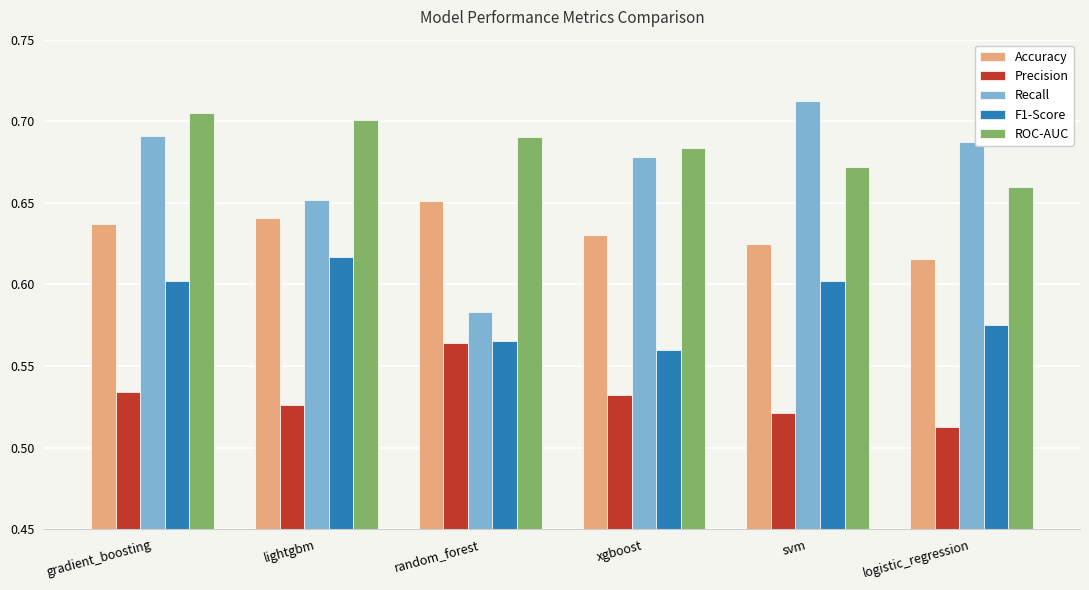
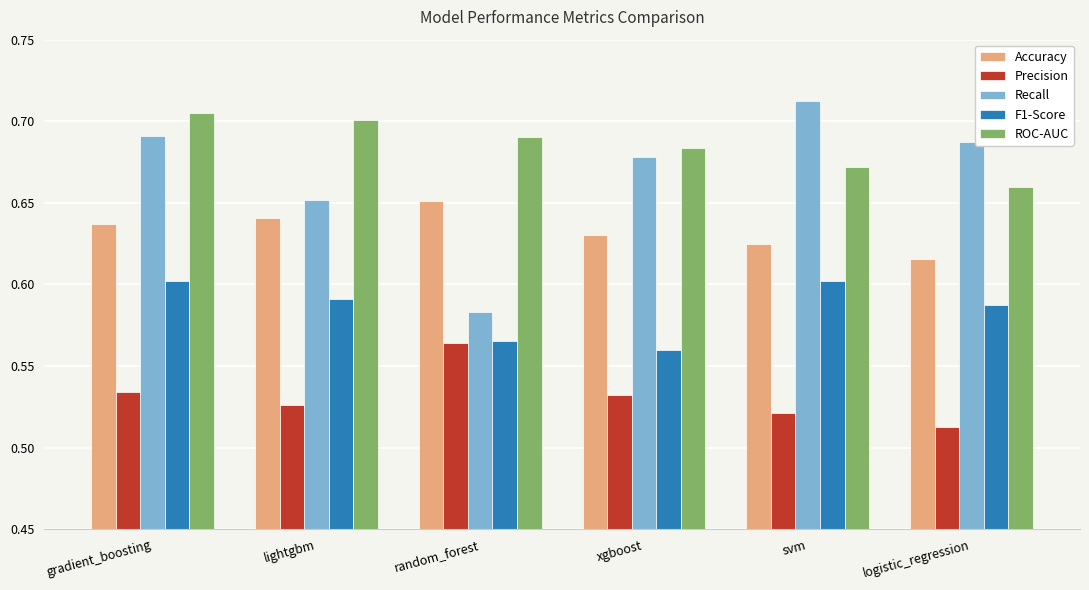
  {
    "Accuracy": {
      "gradient_boosting": 0.637,
      "lightgbm": 0.641,
      "random_forest": 0.651,
      "xgboost": 0.631,
      "svm": 0.625,
      "logistic_regression": 0.616
    },
    "Precision": {
      "gradient_boosting": 0.534,
      "lightgbm": 0.526,
      "random_forest": 0.564,
      "xgboost": 0.532,
      "svm": 0.521,
      "logistic_regression": 0.513
    },
    "Recall": {
      "gradient_boosting": 0.691,
      "lightgbm": 0.652,
      "random_forest": 0.583,
      "xgboost": 0.678,
      "svm": 0.712,
      "logistic_regression": 0.687
    },
    "F1-Score": {
      "gradient_boosting": 0.602,
-     "lightgbm": 0.617,
+     "lightgbm": 0.591,
      "random_forest": 0.565,
      "xgboost": 0.560,
      "svm": 0.602,
-     "logistic_regression": 0.575
+     "logistic_regression": 0.587
    },
    "ROC-AUC": {
      "gradient_boosting": 0.705,
      "lightgbm": 0.701,
      "random_forest": 0.690,
      "xgboost": 0.683,
      "svm": 0.672,
      "logistic_regression": 0.660
    }
  }
